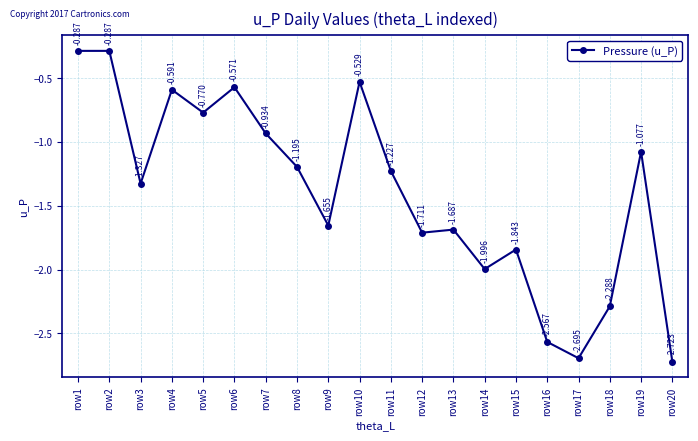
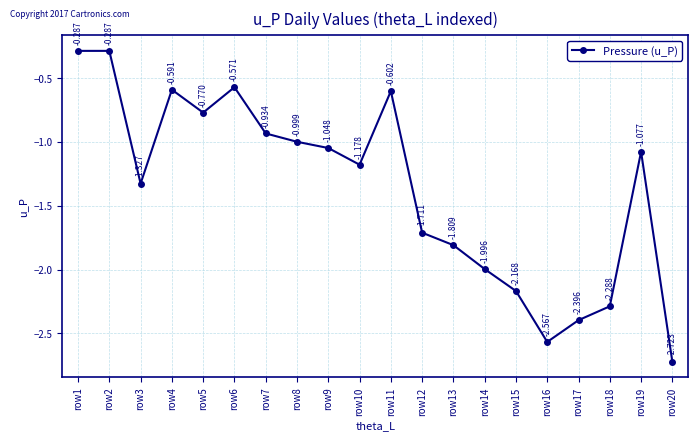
  {
    "row1": -0.287,
    "row2": -0.287,
    "row3": -1.327,
    "row4": -0.591,
    "row5": -0.770,
    "row6": -0.571,
    "row7": -0.934,
-   "row8": -1.195,
-   "row9": -1.655,
-   "row10": -0.529,
-   "row11": -1.227,
+   "row8": -0.999,
+   "row9": -1.048,
+   "row10": -1.178,
+   "row11": -0.602,
    "row12": -1.711,
-   "row13": -1.687,
+   "row13": -1.809,
    "row14": -1.996,
-   "row15": -1.843,
+   "row15": -2.168,
    "row16": -2.567,
-   "row17": -2.695,
+   "row17": -2.396,
    "row18": -2.288,
    "row19": -1.077,
    "row20": -2.723
  }
